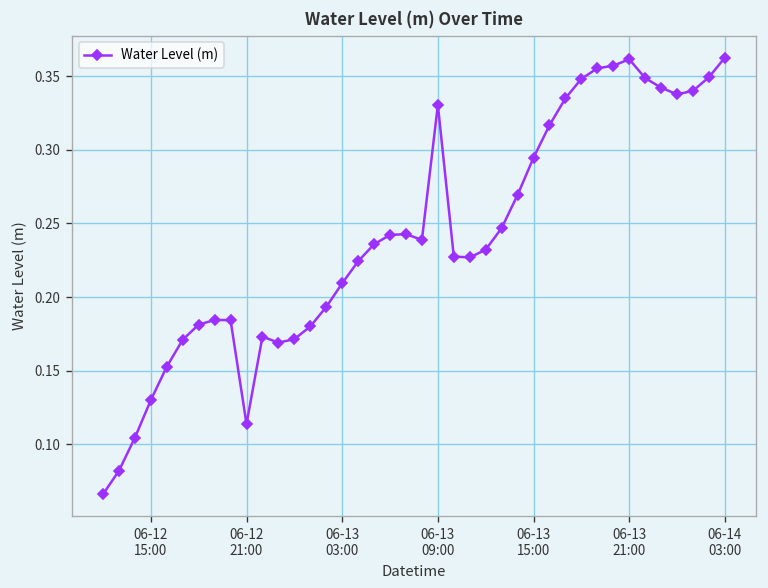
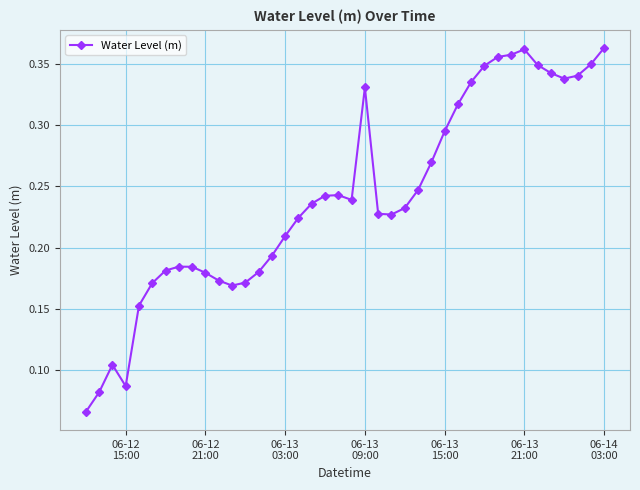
  {
-   "06-12 15:00": 0.130,
-   "06-12 21:00": 0.114,
+   "06-12 15:00": 0.087,
+   "06-12 21:00": 0.179,
    "06-13 03:00": 0.209,
    "06-13 09:00": 0.330,
    "06-13 15:00": 0.295,
    "06-13 21:00": 0.362,
    "06-14 03:00": 0.363
  }
